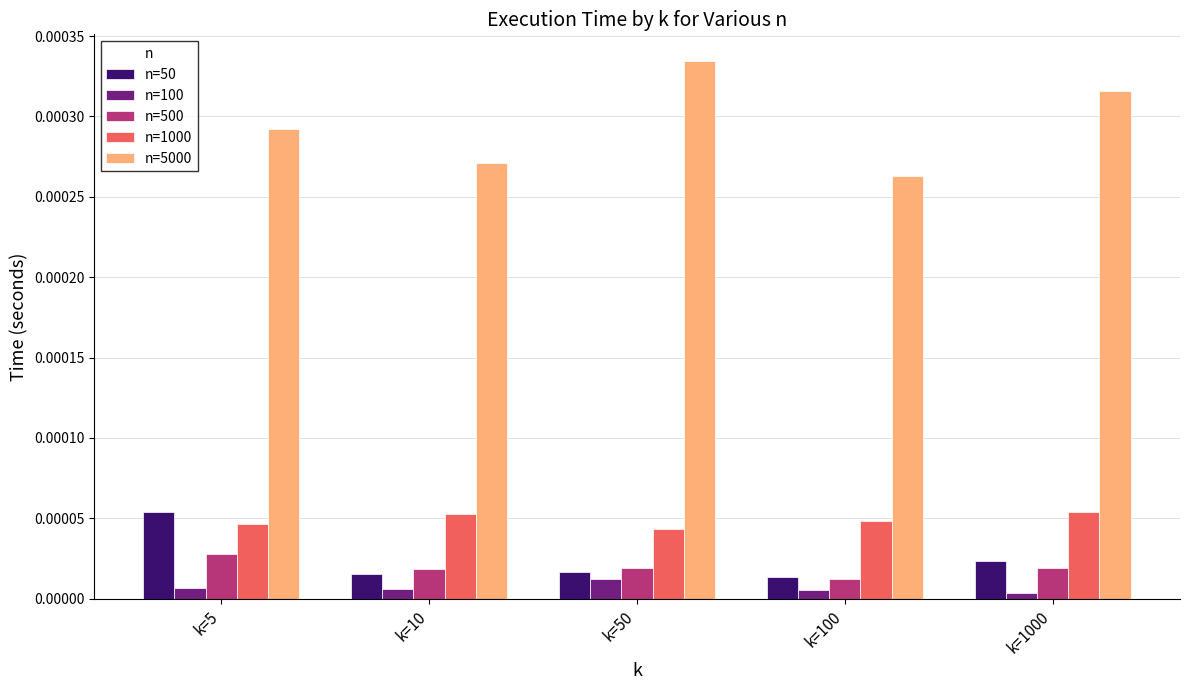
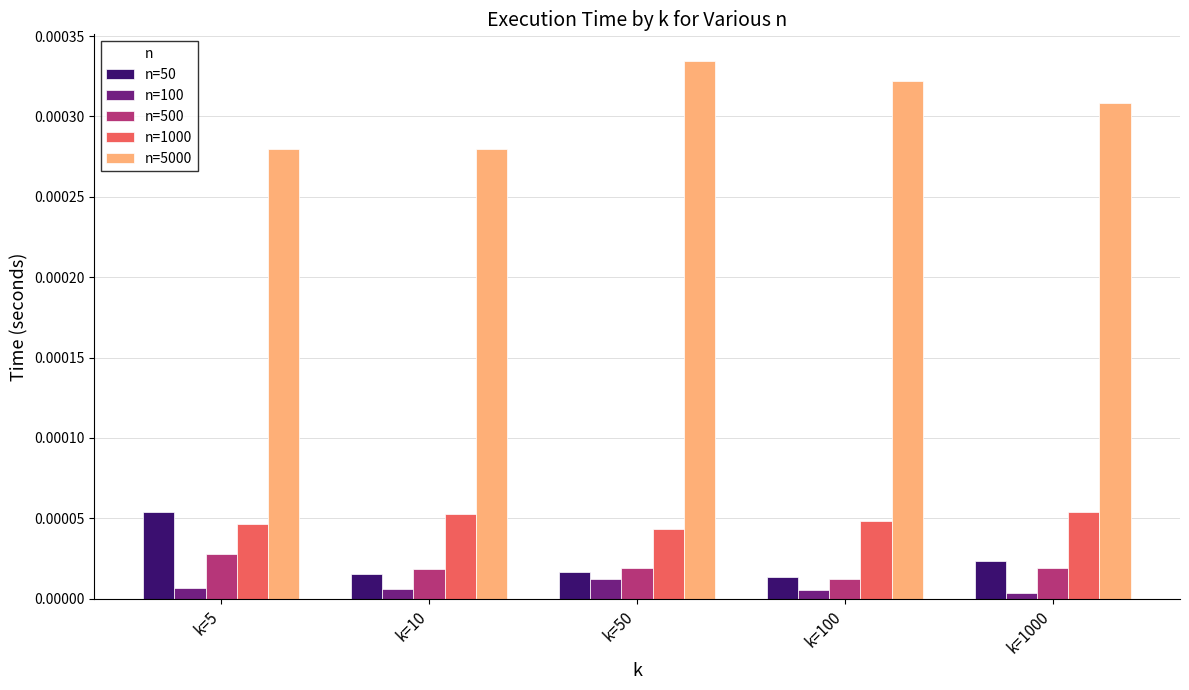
  {
    "n=500": {
      "k=5": 0.000028,
      "k=10": 0.000018,
      "k=50": 0.000019,
      "k=100": 0.000012,
      "k=1000": 0.000019
    },
    "n=1000": {
      "k=5": 0.000046,
      "k=10": 0.000053,
      "k=50": 0.000044,
      "k=100": 0.000048,
      "k=1000": 0.000054
    },
    "n=5000": {
-     "k=5": 0.000292,
-     "k=10": 0.000271,
+     "k=5": 0.000280,
+     "k=10": 0.000280,
      "k=50": 0.000334,
-     "k=100": 0.000263,
-     "k=1000": 0.000316
+     "k=100": 0.000322,
+     "k=1000": 0.000309
    }
  }
